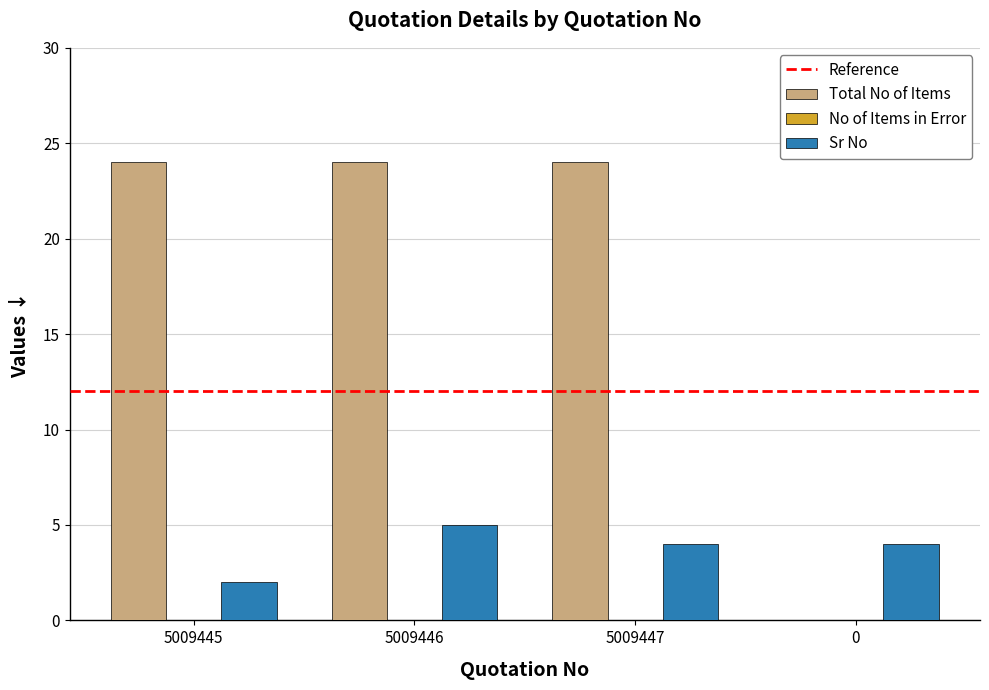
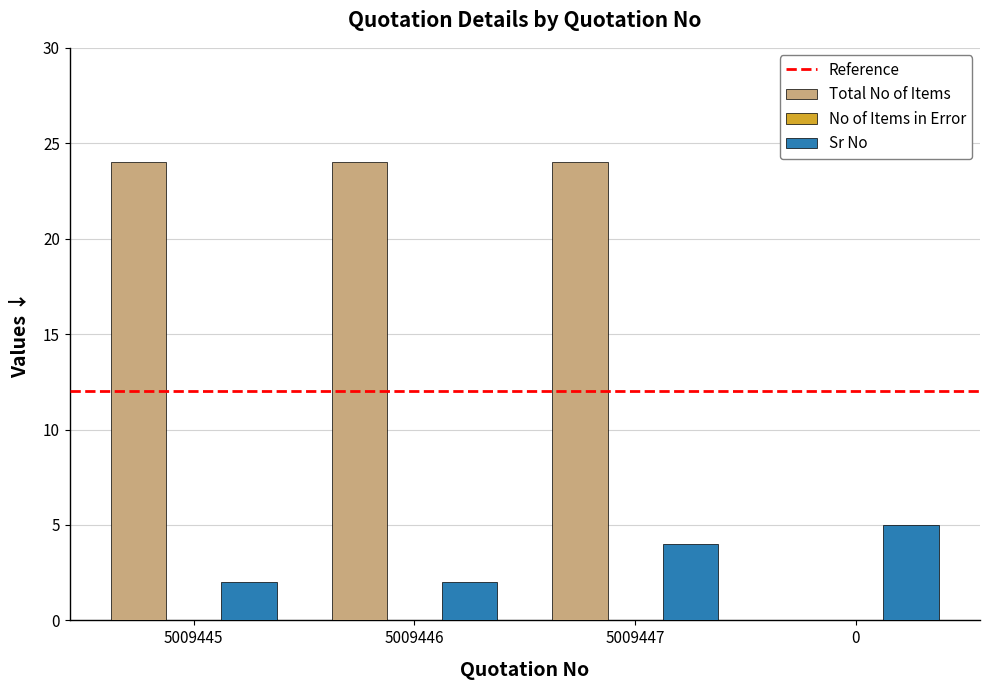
  {
    "Total No of Items": {
      "5009445": 24,
      "5009446": 24,
      "5009447": 24,
      "0": 0
    },
    "No of Items in Error": {
      "5009445": 0,
      "5009446": 0,
      "5009447": 0,
      "0": 0
    },
    "Sr No": {
      "5009445": 2,
-     "5009446": 5,
+     "5009446": 2,
      "5009447": 4,
-     "0": 4
+     "0": 5
    }
  }
